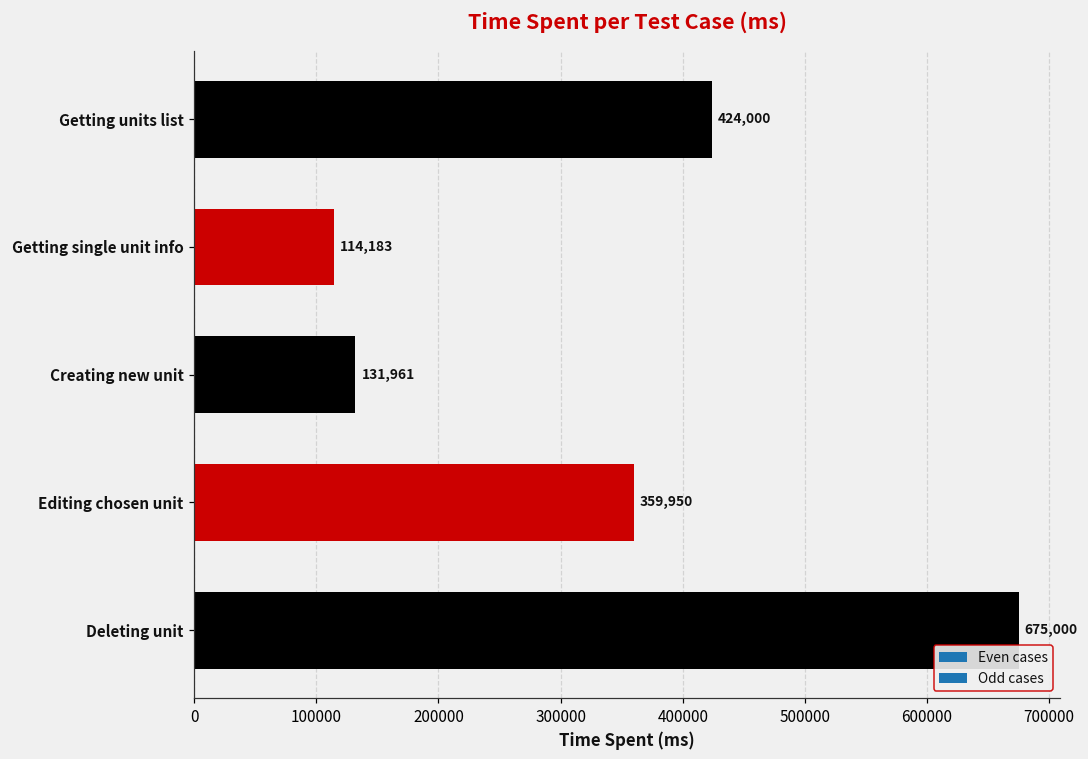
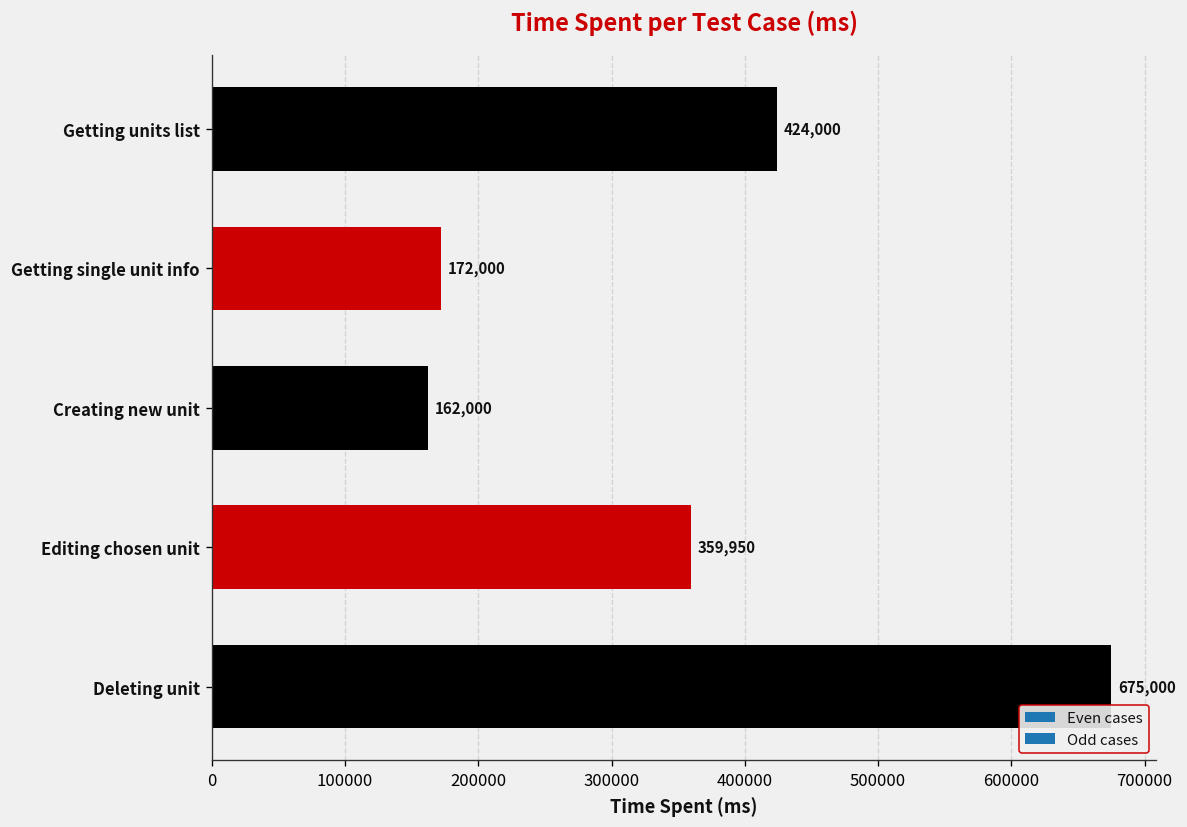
  {
    "Getting units list": "424,000",
-   "Getting single unit info": "114,183",
-   "Creating new unit": "131,961",
+   "Getting single unit info": "172,000",
+   "Creating new unit": "162,000",
    "Editing chosen unit": "359,950",
    "Deleting unit": "675,000"
  }
